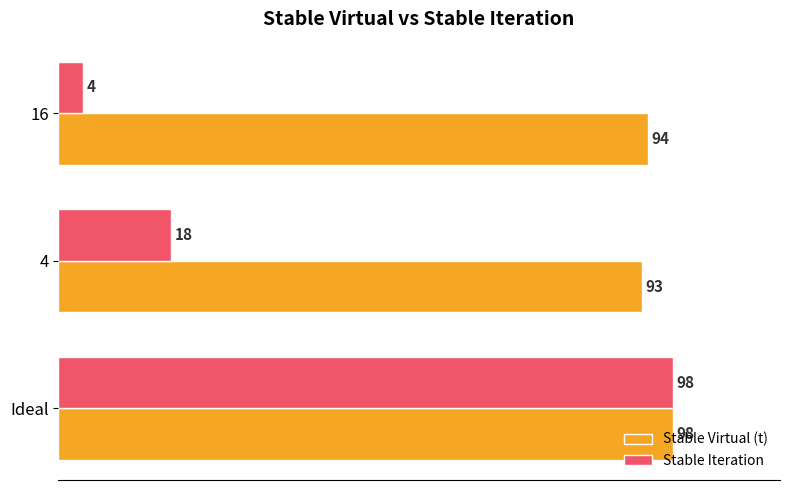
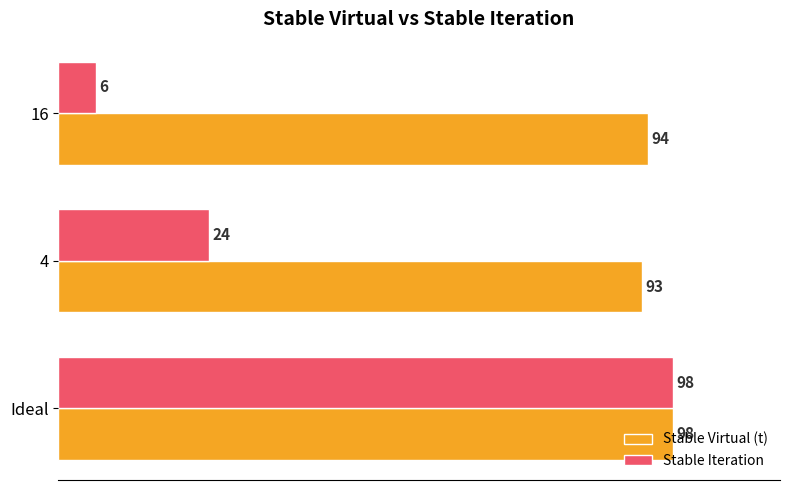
  {
    "Stable Virtual (t)": {
      "16": 94,
      "4": 93,
      "Ideal": 98
    },
    "Stable Iteration": {
-     "16": 4,
-     "4": 18,
+     "16": 6,
+     "4": 24,
      "Ideal": 98
    }
  }
